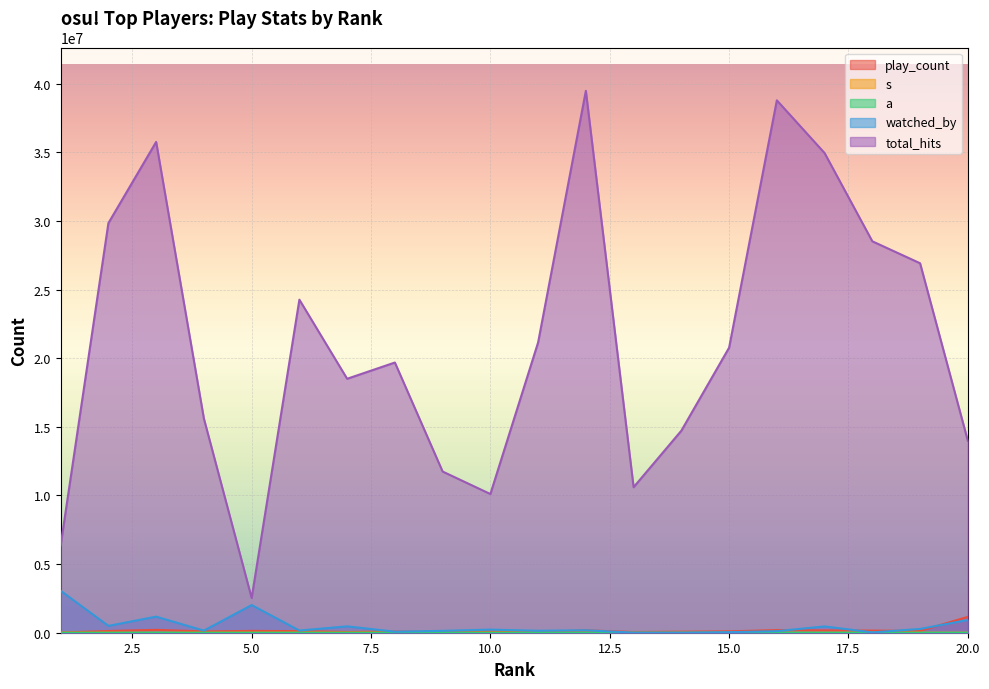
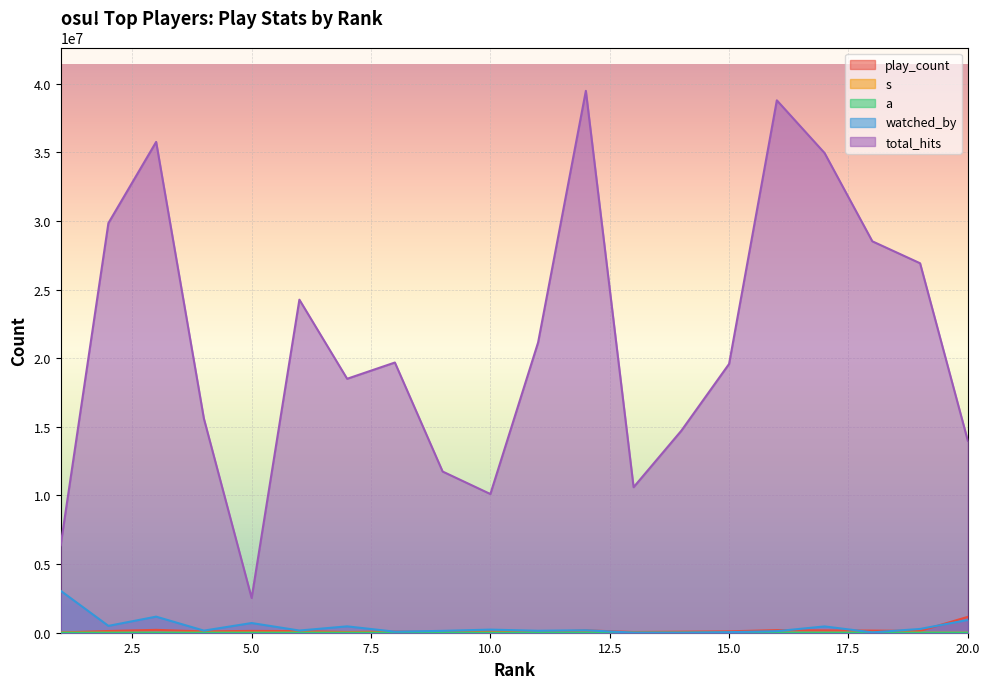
  {
    "play_count": {
      "20.0": 1200000
    },
    "a": {
      "20.0": 0
    },
    "watched_by": {
-     "5.0": 2000000,
+     "5.0": 700000,
      "20.0": 900000
    },
    "total_hits": {
      "5.0": 2500000,
      "10.0": 10100000,
-     "15.0": 20800000,
+     "15.0": 19600000,
      "20.0": 14000000
    }
  }
